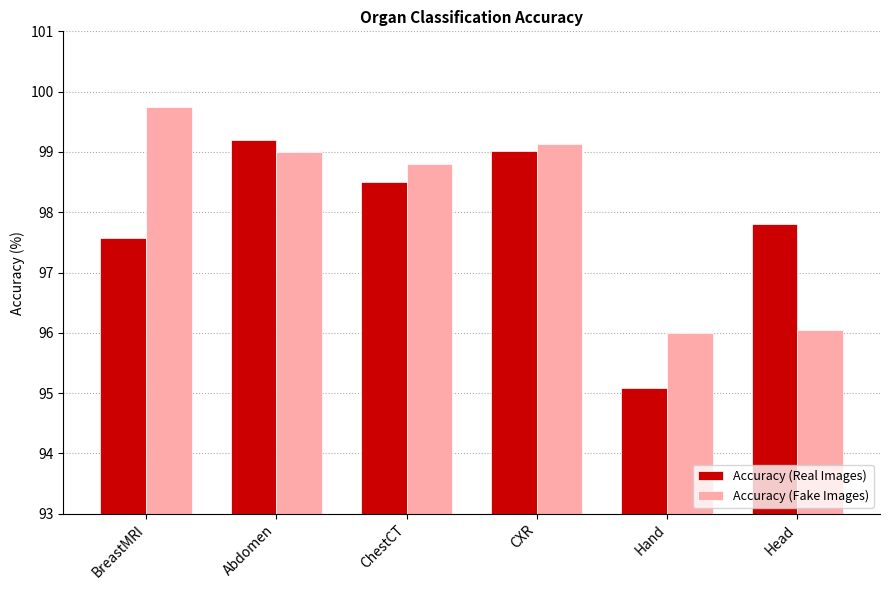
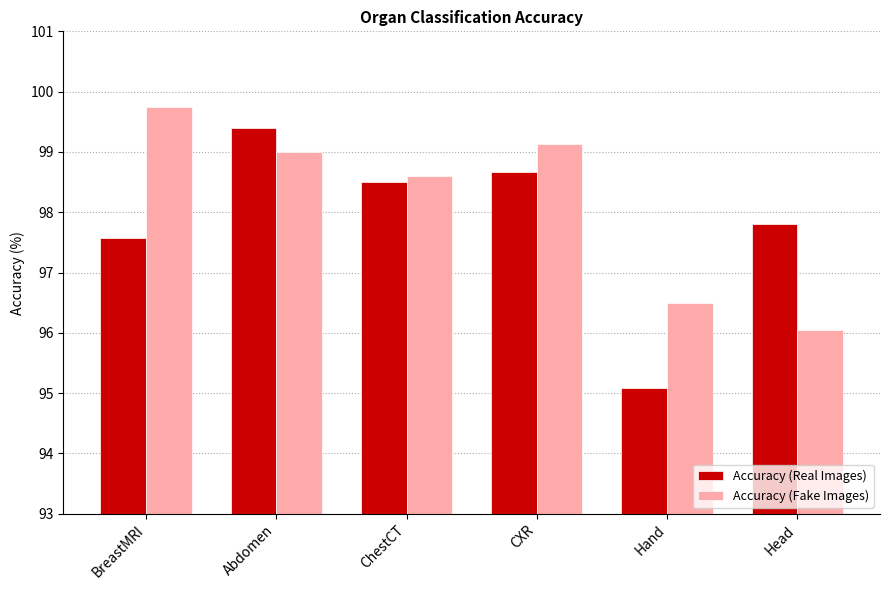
  {
    "Accuracy (Real Images)": {
      "BreastMRI": 97.6,
-     "Abdomen": 99.2,
+     "Abdomen": 99.4,
      "ChestCT": 98.5,
-     "CXR": 99.0,
+     "CXR": 98.7,
      "Hand": 95.1,
      "Head": 97.8
    },
    "Accuracy (Fake Images)": {
      "BreastMRI": 99.7,
      "Abdomen": 99.0,
-     "ChestCT": 98.8,
+     "ChestCT": 98.6,
      "CXR": 99.1,
-     "Hand": 96.0,
+     "Hand": 96.5,
      "Head": 96.1
    }
  }
